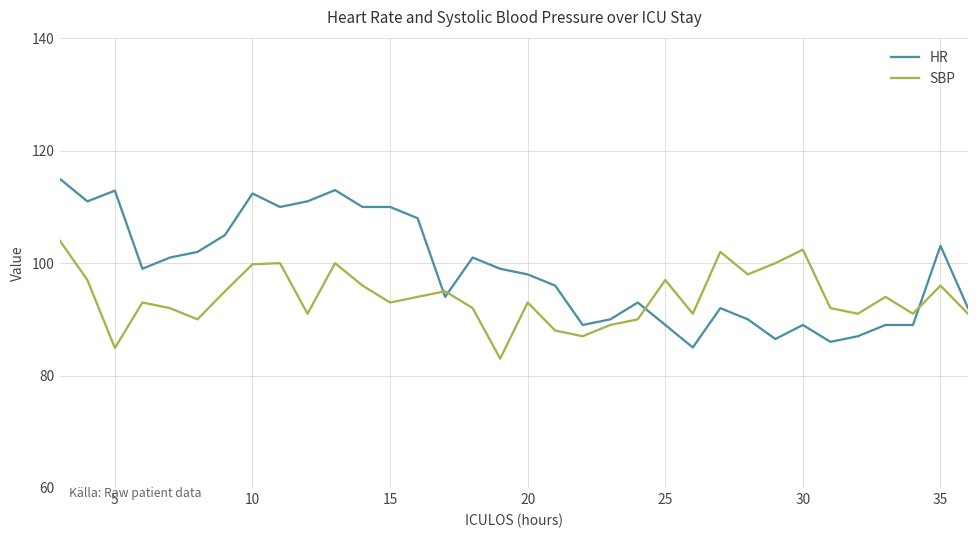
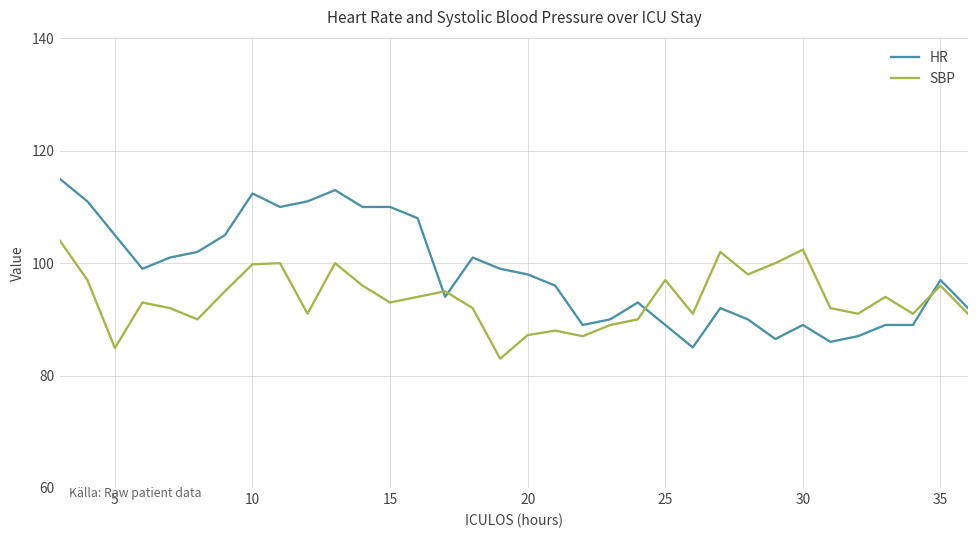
  {
    "HR": {
-     "5": 113,
+     "5": 105,
      "10": 112,
      "15": 110,
      "20": 98,
      "25": 89,
      "30": 89,
-     "35": 103
+     "35": 97
    },
    "SBP": {
      "5": 85,
      "10": 100,
      "15": 93,
-     "20": 93,
+     "20": 87,
      "25": 97,
      "30": 102,
      "35": 96
    }
  }
